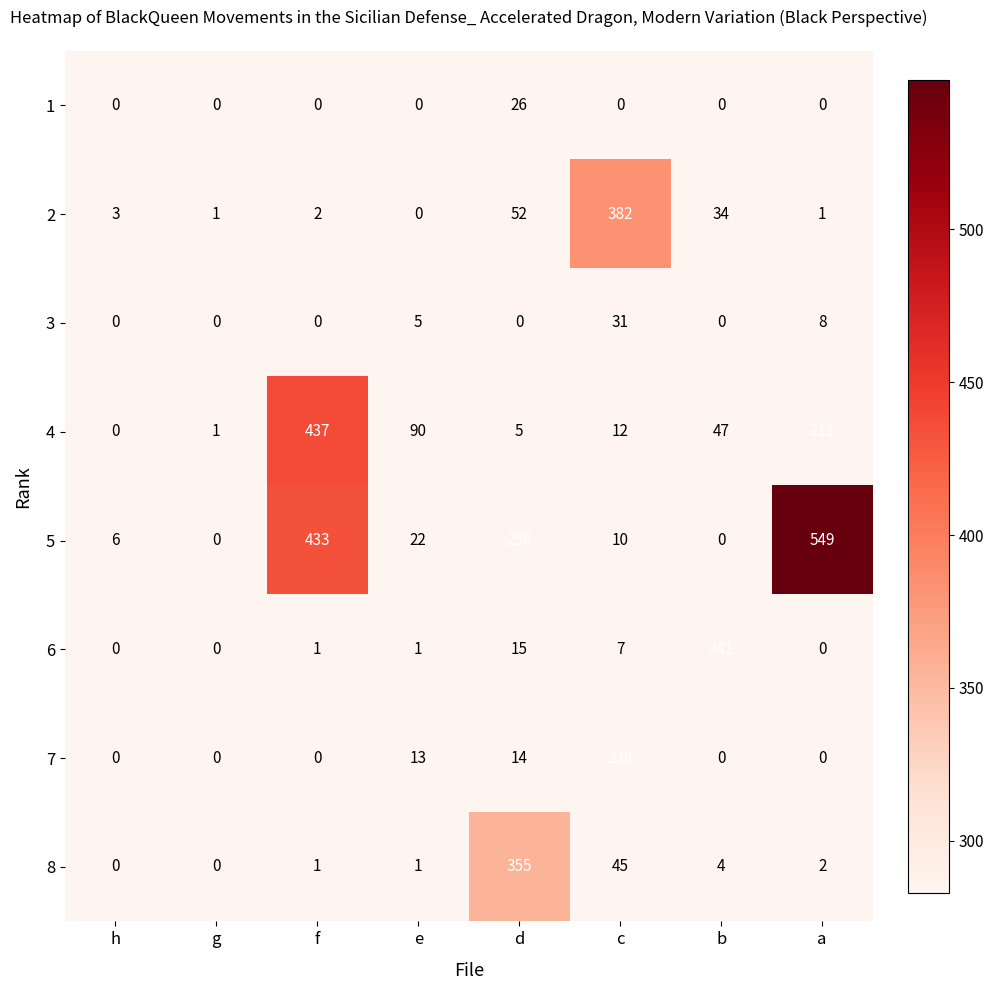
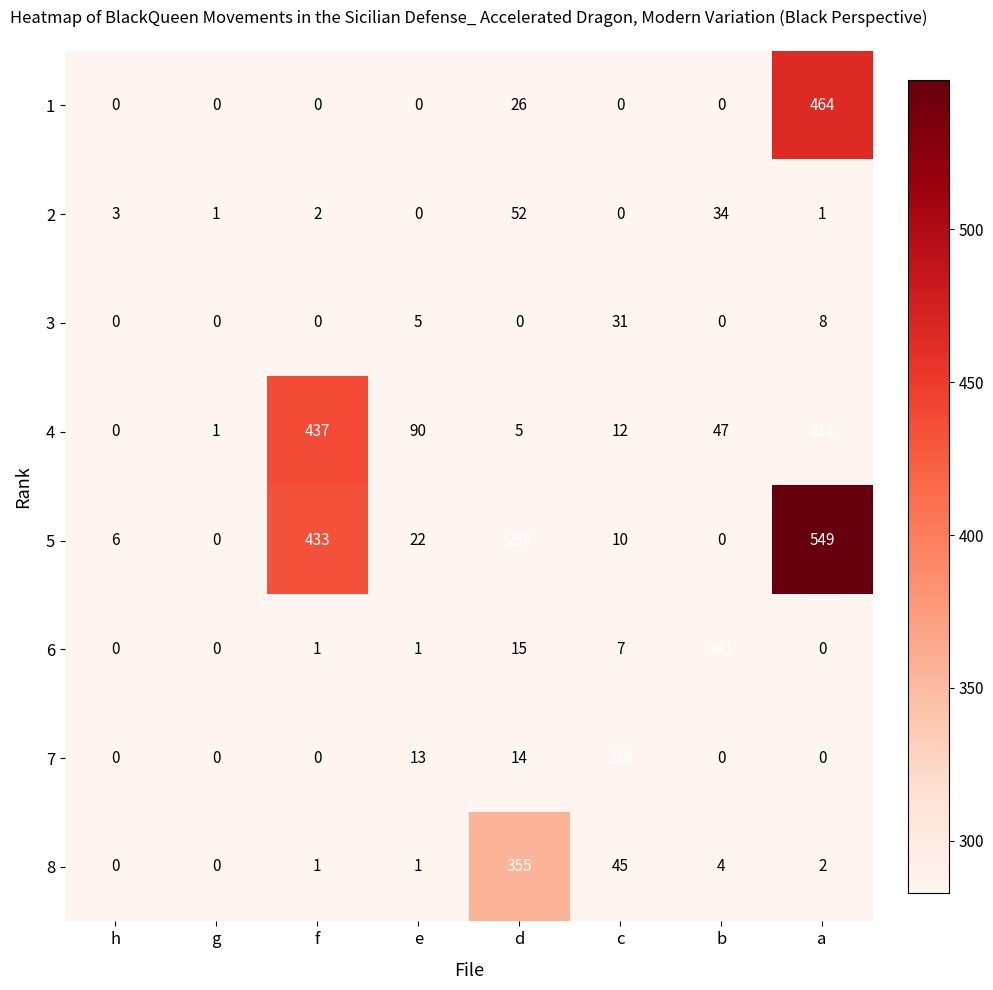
  {
    "1": {
      "h": 0,
      "g": 0,
      "f": 0,
      "e": 0,
      "d": 26,
      "c": 0,
      "b": 0,
-     "a": 0
+     "a": 464
    },
    "2": {
      "h": 3,
      "g": 1,
      "f": 2,
      "e": 0,
      "d": 52,
-     "c": 382,
+     "c": 0,
      "b": 34,
      "a": 1
    },
    "3": {
      "h": 0,
      "g": 0,
      "f": 0,
      "e": 5,
      "d": 0,
      "c": 31,
      "b": 0,
      "a": 8
    },
    "4": {
      "h": 0,
      "g": 1,
      "f": 437,
      "e": 90,
      "d": 5,
      "c": 12,
      "b": 47
    },
    "5": {
      "h": 6,
      "g": 0,
      "f": 433,
      "e": 22,
      "c": 10,
      "b": 0,
      "a": 549
    },
    "6": {
      "h": 0,
      "g": 0,
      "f": 1,
      "e": 1,
      "d": 15,
      "c": 7,
      "a": 0
    },
    "7": {
      "h": 0,
      "g": 0,
      "f": 0,
      "e": 13,
      "d": 14,
      "b": 0,
      "a": 0
    },
    "8": {
      "h": 0,
      "g": 0,
      "f": 1,
      "e": 1,
      "d": 355,
      "c": 45,
      "b": 4,
      "a": 2
    }
  }
